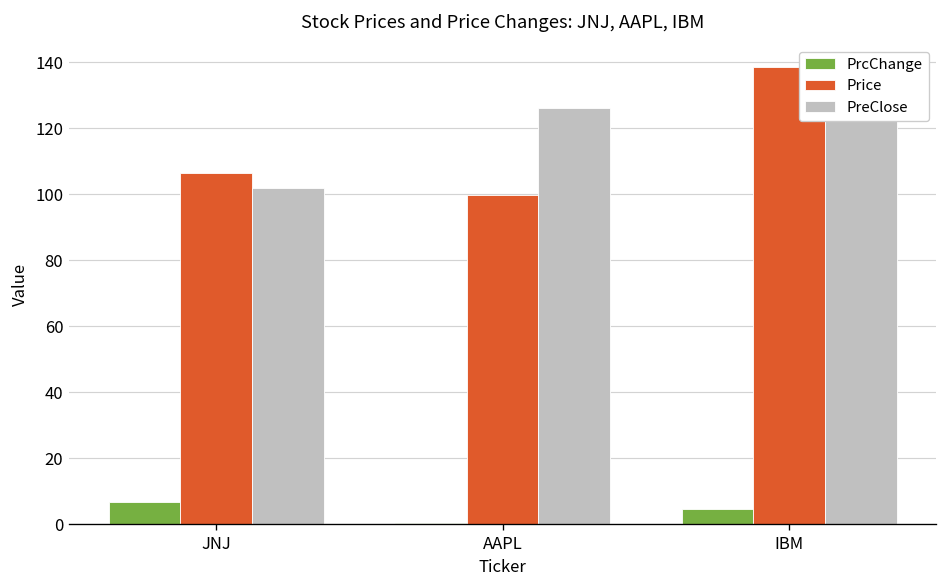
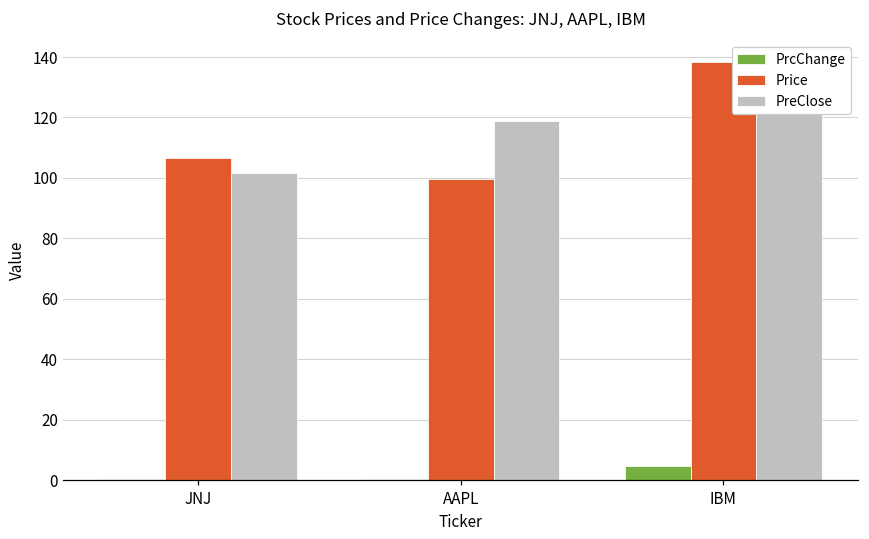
  {
    "PrcChange": {
-     "JNJ": 7,
+     "JNJ": 1,
      "IBM": 5
    },
    "Price": {
      "JNJ": 106,
      "AAPL": 100,
      "IBM": 139
    },
    "PreClose": {
      "JNJ": 102,
-     "AAPL": 126
+     "AAPL": 119
    }
  }
